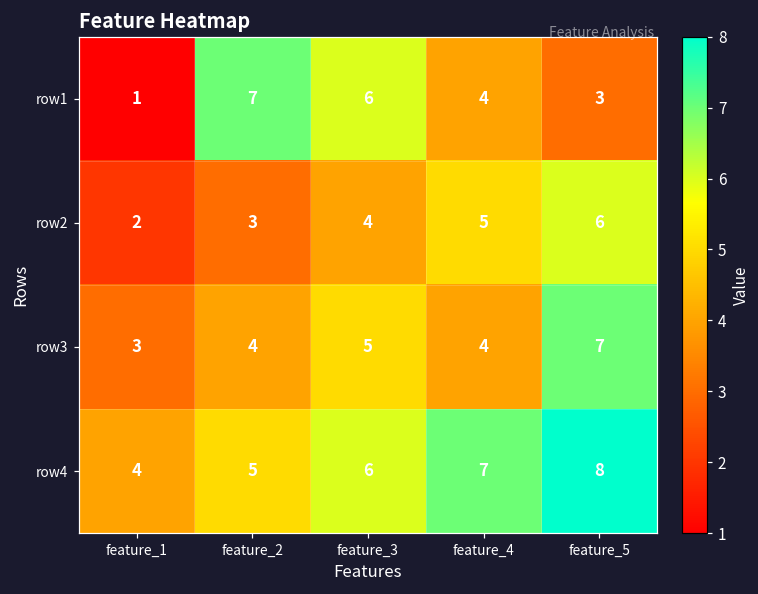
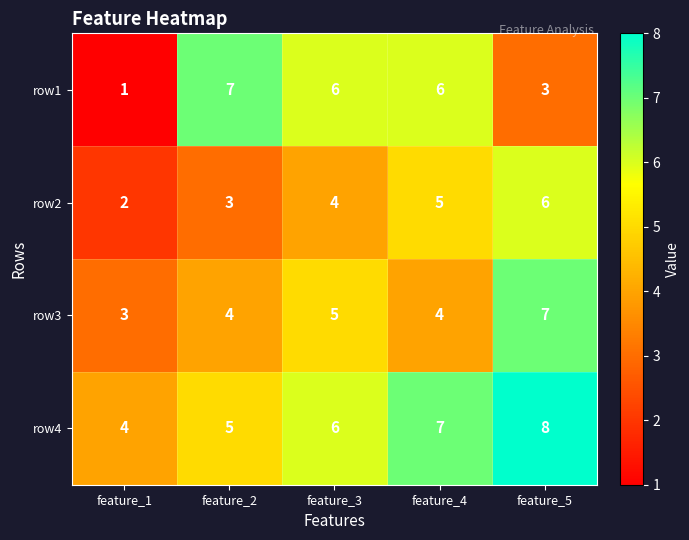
  {
    "row1": {
      "feature_1": 1,
      "feature_2": 7,
      "feature_3": 6,
-     "feature_4": 4,
+     "feature_4": 6,
      "feature_5": 3
    },
    "row2": {
      "feature_1": 2,
      "feature_2": 3,
      "feature_3": 4,
      "feature_4": 5,
      "feature_5": 6
    },
    "row3": {
      "feature_1": 3,
      "feature_2": 4,
      "feature_3": 5,
      "feature_4": 4,
      "feature_5": 7
    },
    "row4": {
      "feature_1": 4,
      "feature_2": 5,
      "feature_3": 6,
      "feature_4": 7,
      "feature_5": 8
    }
  }
